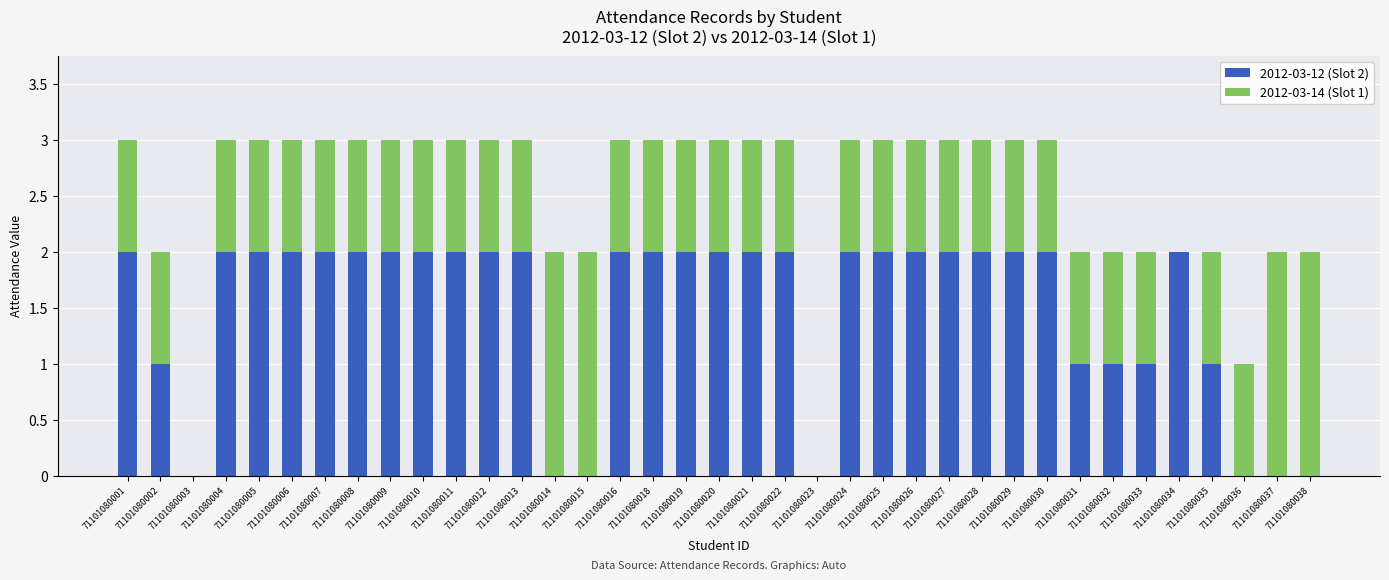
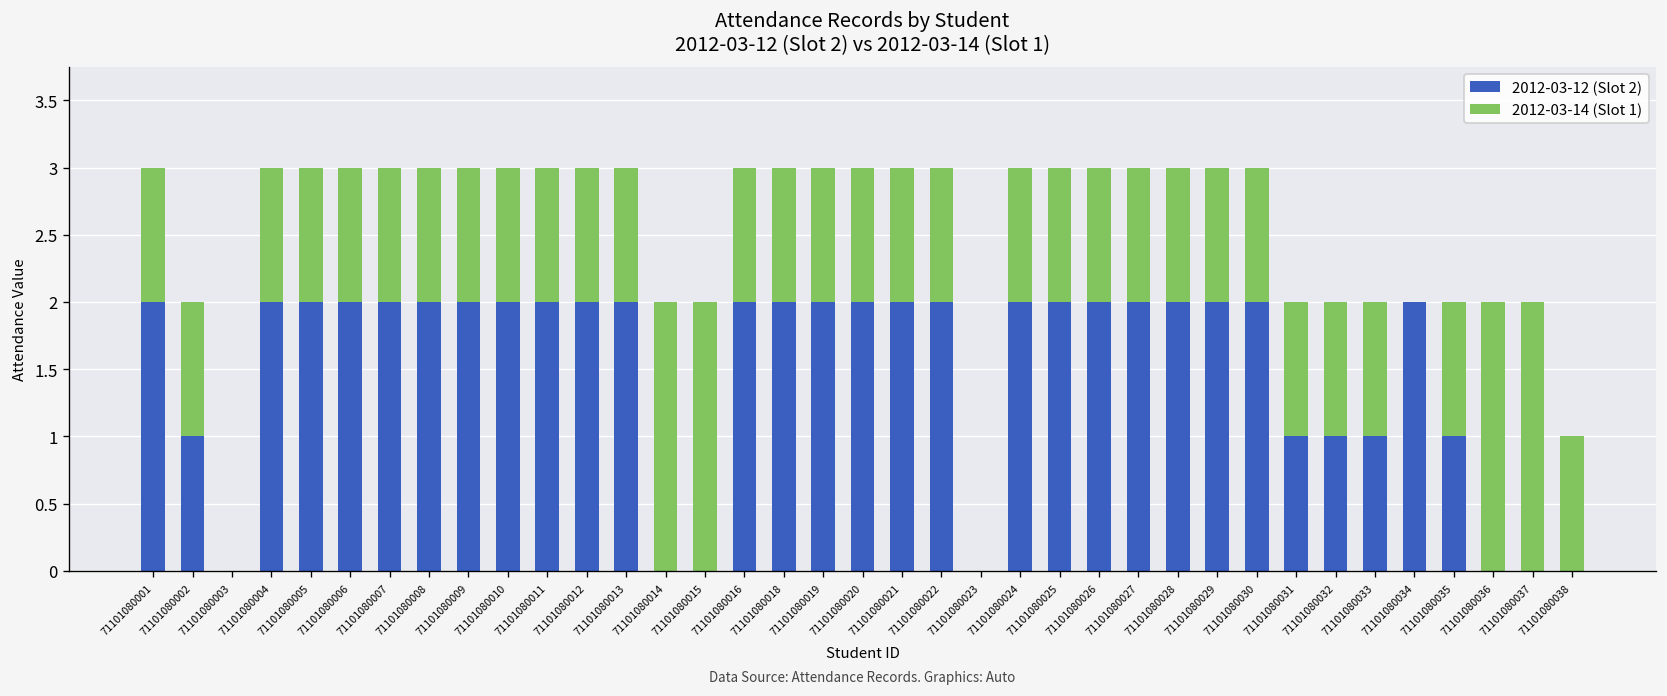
  {
    "2012-03-12 (Slot 2)": {
      "71101080001": 2,
      "71101080002": 1,
      "71101080003": 0,
      "71101080004": 2,
      "71101080005": 2,
      "71101080006": 2,
      "71101080007": 2,
      "71101080008": 2,
      "71101080009": 2,
      "71101080010": 2,
      "71101080011": 2,
      "71101080012": 2,
      "71101080013": 2,
      "71101080014": 0,
      "71101080015": 0,
      "71101080016": 2,
      "71101080018": 2,
      "71101080019": 2,
      "71101080020": 2,
      "71101080021": 2,
      "71101080022": 2,
      "71101080023": 0,
      "71101080024": 2,
      "71101080025": 2,
      "71101080026": 2,
      "71101080027": 2,
      "71101080028": 2,
      "71101080029": 2,
      "71101080030": 2,
      "71101080031": 1,
      "71101080032": 1,
      "71101080033": 1,
      "71101080034": 2,
      "71101080035": 1,
      "71101080036": 0,
      "71101080037": 0,
      "71101080038": 0
    },
    "2012-03-14 (Slot 1)": {
      "71101080001": 1,
      "71101080002": 1,
      "71101080003": 0,
      "71101080004": 1,
      "71101080005": 1,
      "71101080006": 1,
      "71101080007": 1,
      "71101080008": 1,
      "71101080009": 1,
      "71101080010": 1,
      "71101080011": 1,
      "71101080012": 1,
      "71101080013": 1,
      "71101080014": 2,
      "71101080015": 2,
      "71101080016": 1,
      "71101080018": 1,
      "71101080019": 1,
      "71101080020": 1,
      "71101080021": 1,
      "71101080022": 1,
      "71101080023": 0,
      "71101080024": 1,
      "71101080025": 1,
      "71101080026": 1,
      "71101080027": 1,
      "71101080028": 1,
      "71101080029": 1,
      "71101080030": 1,
      "71101080031": 1,
      "71101080032": 1,
      "71101080033": 1,
      "71101080034": 0,
      "71101080035": 1,
-     "71101080036": 1,
+     "71101080036": 2,
      "71101080037": 2,
-     "71101080038": 2
+     "71101080038": 1
    }
  }
